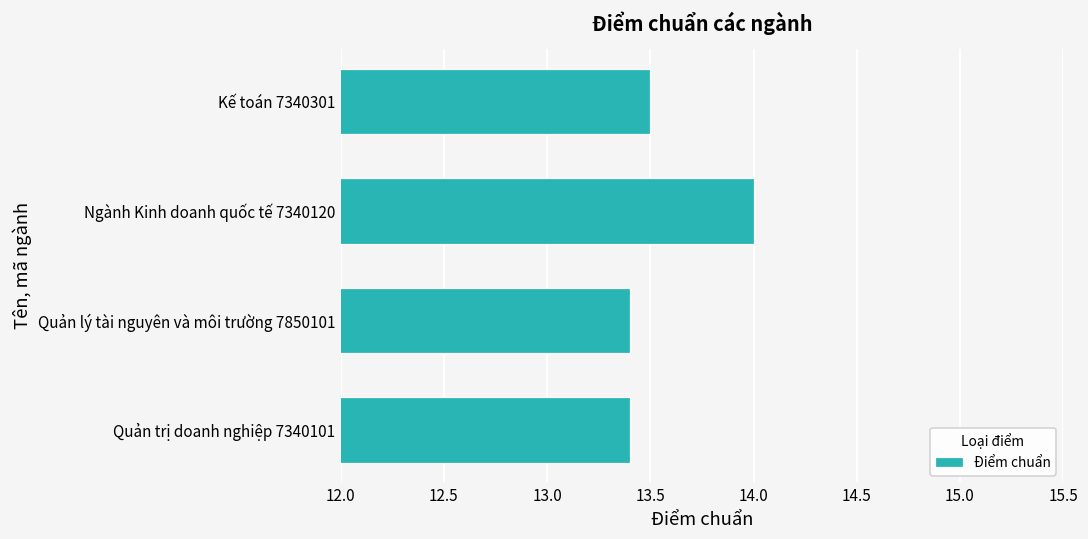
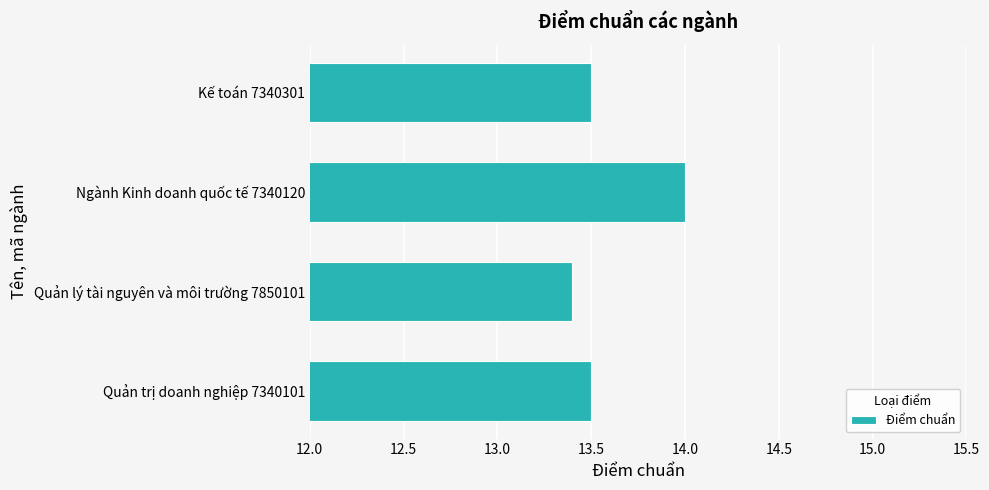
  {
    "Kế toán 7340301": 13.5,
    "Ngành Kinh doanh quốc tế 7340120": 14.0,
    "Quản lý tài nguyên và môi trường 7850101": 13.4,
-   "Quản trị doanh nghiệp 7340101": 13.4
+   "Quản trị doanh nghiệp 7340101": 13.5
  }
